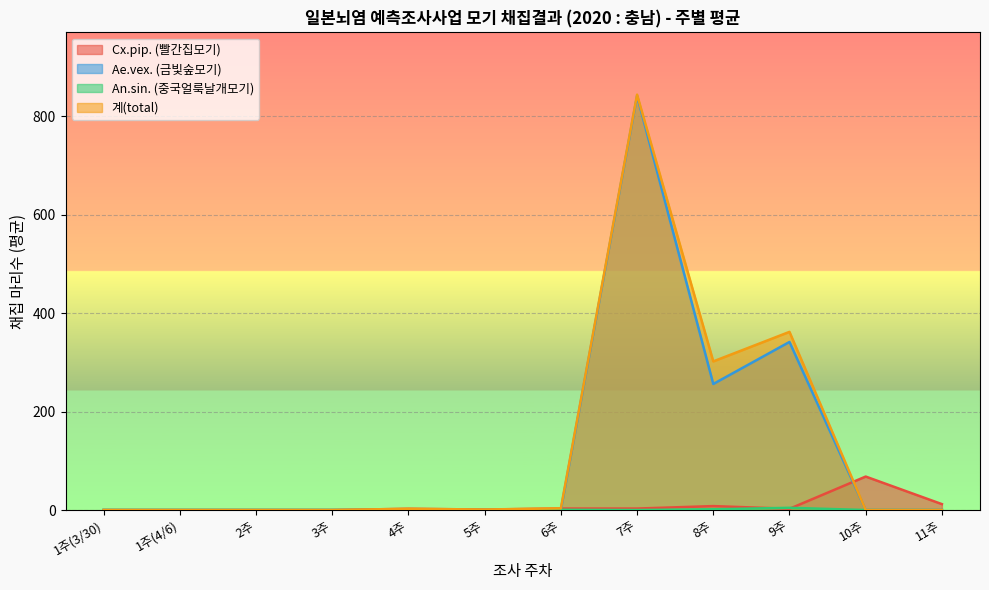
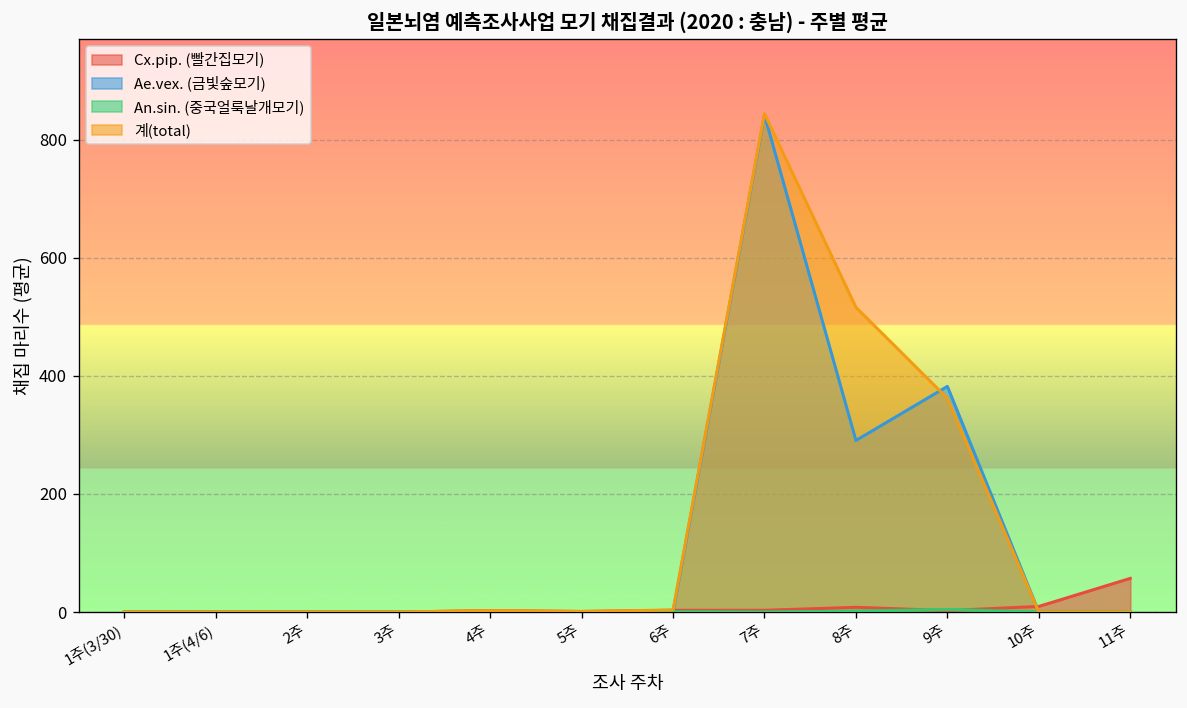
  {
    "Cx.pip. (빨간집모기)": {
      "8주": 10,
-     "10주": 70,
-     "11주": 10
+     "10주": 10,
+     "11주": 60
    },
    "Ae.vex. (금빛숲모기)": {
-     "8주": 260,
-     "9주": 340
+     "8주": 290,
+     "9주": 380
    },
    "An.sin. (중국얼룩날개모기)": {
      "8주": 0
    },
    "계(total)": {
-     "8주": 300,
+     "8주": 520,
      "9주": 360
    }
  }
